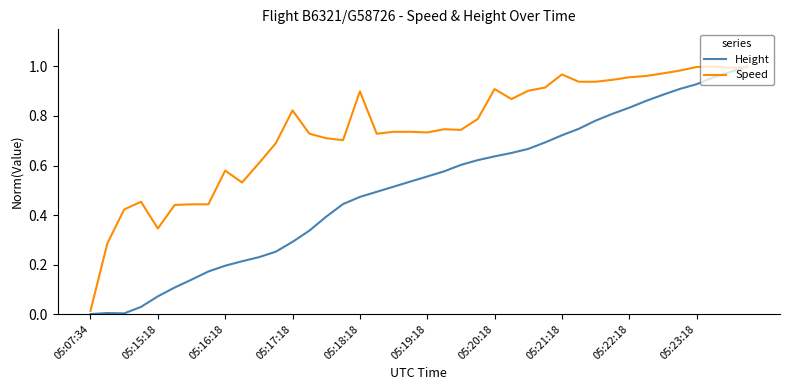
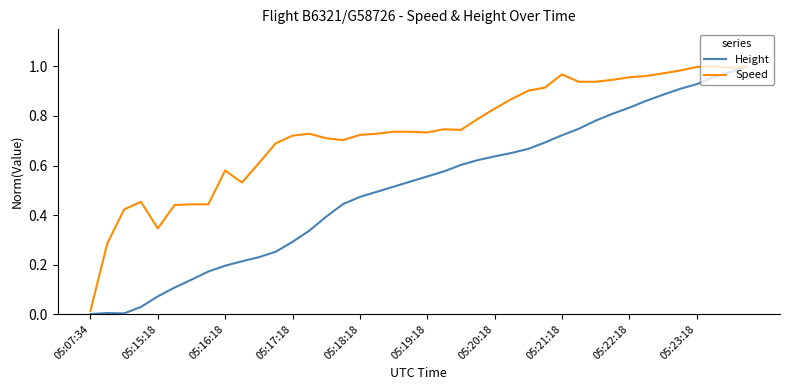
  {
    "Height": {
      "05:07:34": 0.00,
      "05:15:18": 0.07,
      "05:16:18": 0.20,
      "05:17:18": 0.29,
      "05:18:18": 0.47,
      "05:19:18": 0.56,
      "05:20:18": 0.64,
      "05:21:18": 0.72,
      "05:22:18": 0.83,
      "05:23:18": 0.93
    },
    "Speed": {
      "05:07:34": 0.01,
      "05:15:18": 0.35,
      "05:16:18": 0.58,
-     "05:17:18": 0.82,
-     "05:18:18": 0.90,
+     "05:17:18": 0.72,
+     "05:18:18": 0.72,
      "05:19:18": 0.73,
-     "05:20:18": 0.91,
+     "05:20:18": 0.83,
      "05:21:18": 0.97,
      "05:22:18": 0.96,
      "05:23:18": 1.00
    }
  }
